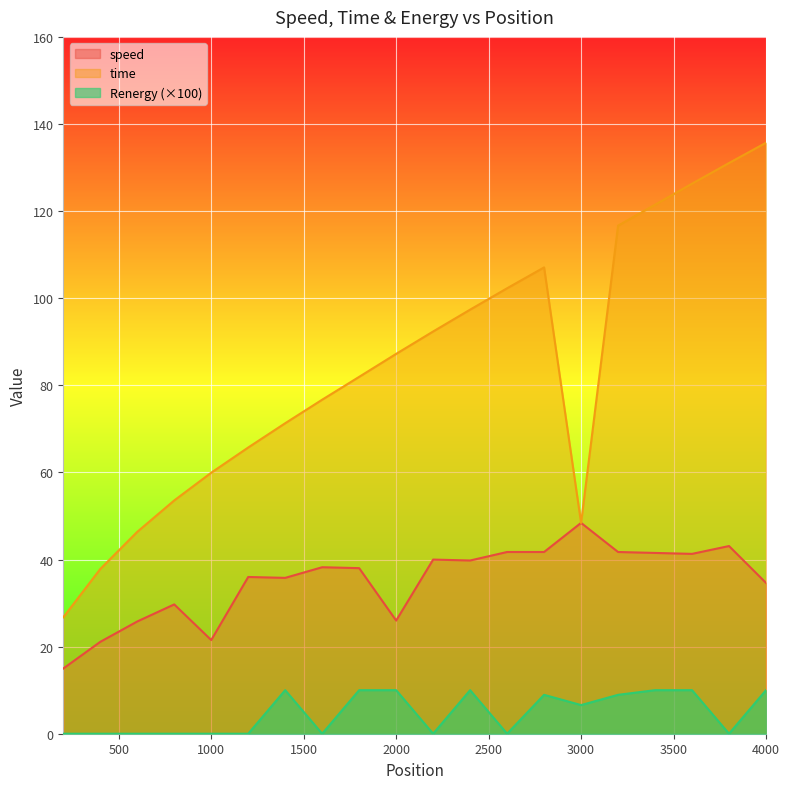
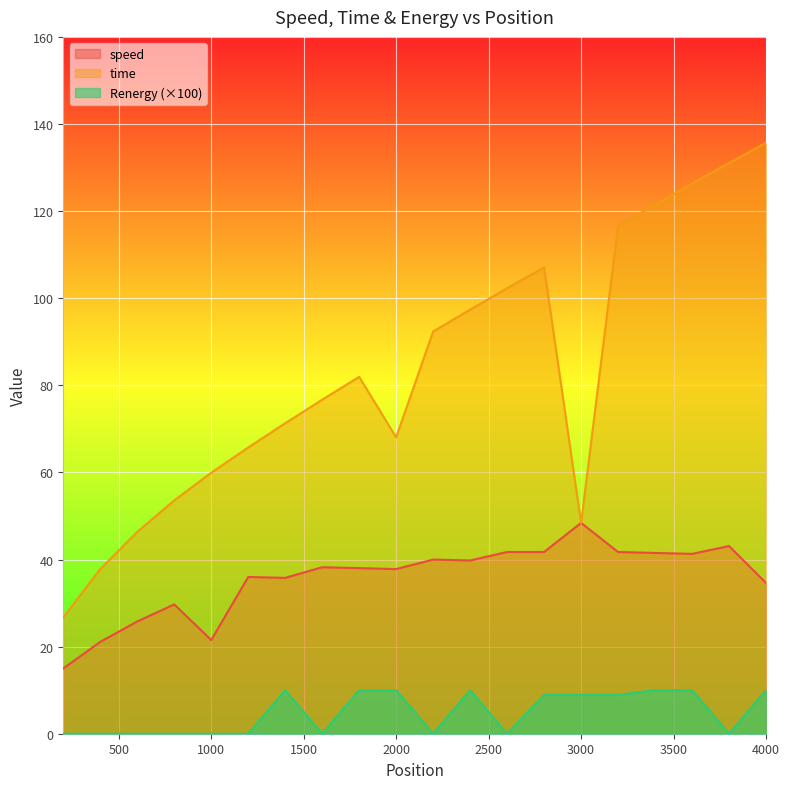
  {
    "speed": {
      "1000": 22,
-     "2000": 26,
+     "2000": 38,
      "4000": 35
    },
    "time": {
      "1000": 60,
-     "2000": 87,
+     "2000": 68,
      "4000": 136
    },
    "Renergy (×100)": {
      "1000": 0,
      "2000": 10,
-     "3000": 7,
+     "3000": 9,
      "4000": 10
    }
  }
